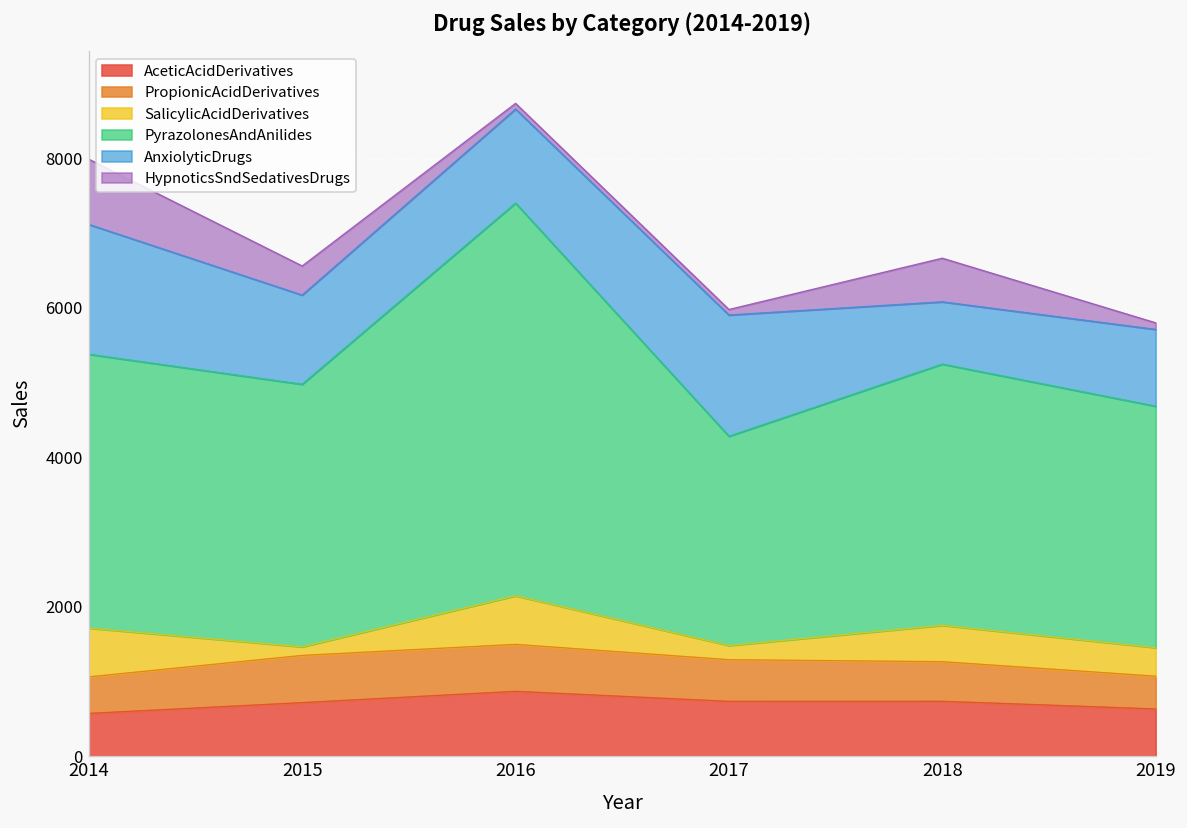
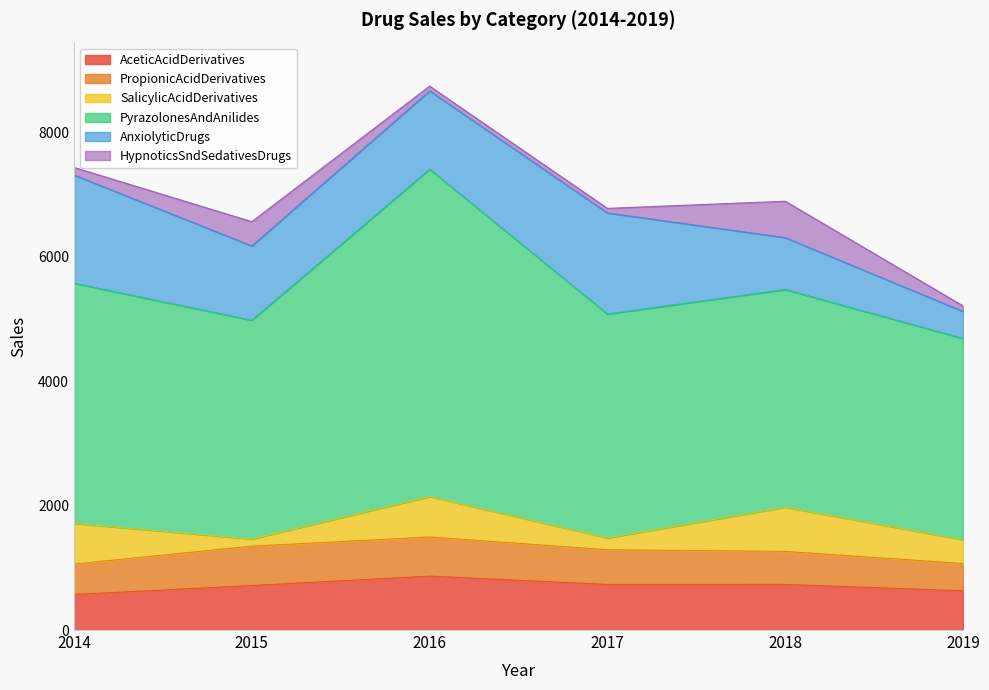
  {
    "SalicylicAcidDerivatives": {
      "2014": 700,
      "2015": 100,
      "2016": 700,
      "2017": 200,
-     "2018": 500,
+     "2018": 700,
      "2019": 400
    },
    "PyrazolonesAndAnilides": {
-     "2014": 3700,
+     "2014": 3900,
      "2015": 3500,
      "2016": 5300,
-     "2017": 2800,
+     "2017": 3600,
      "2018": 3500,
      "2019": 3200
    },
    "AnxiolyticDrugs": {
      "2014": 1700,
      "2015": 1200,
      "2016": 1300,
      "2017": 1600,
      "2018": 800,
-     "2019": 1000
+     "2019": 400
    },
    "HypnoticsSndSedativesDrugs": {
-     "2014": 900,
+     "2014": 100,
      "2015": 400,
      "2016": 100,
      "2017": 100,
      "2018": 600,
      "2019": 100
    }
  }
